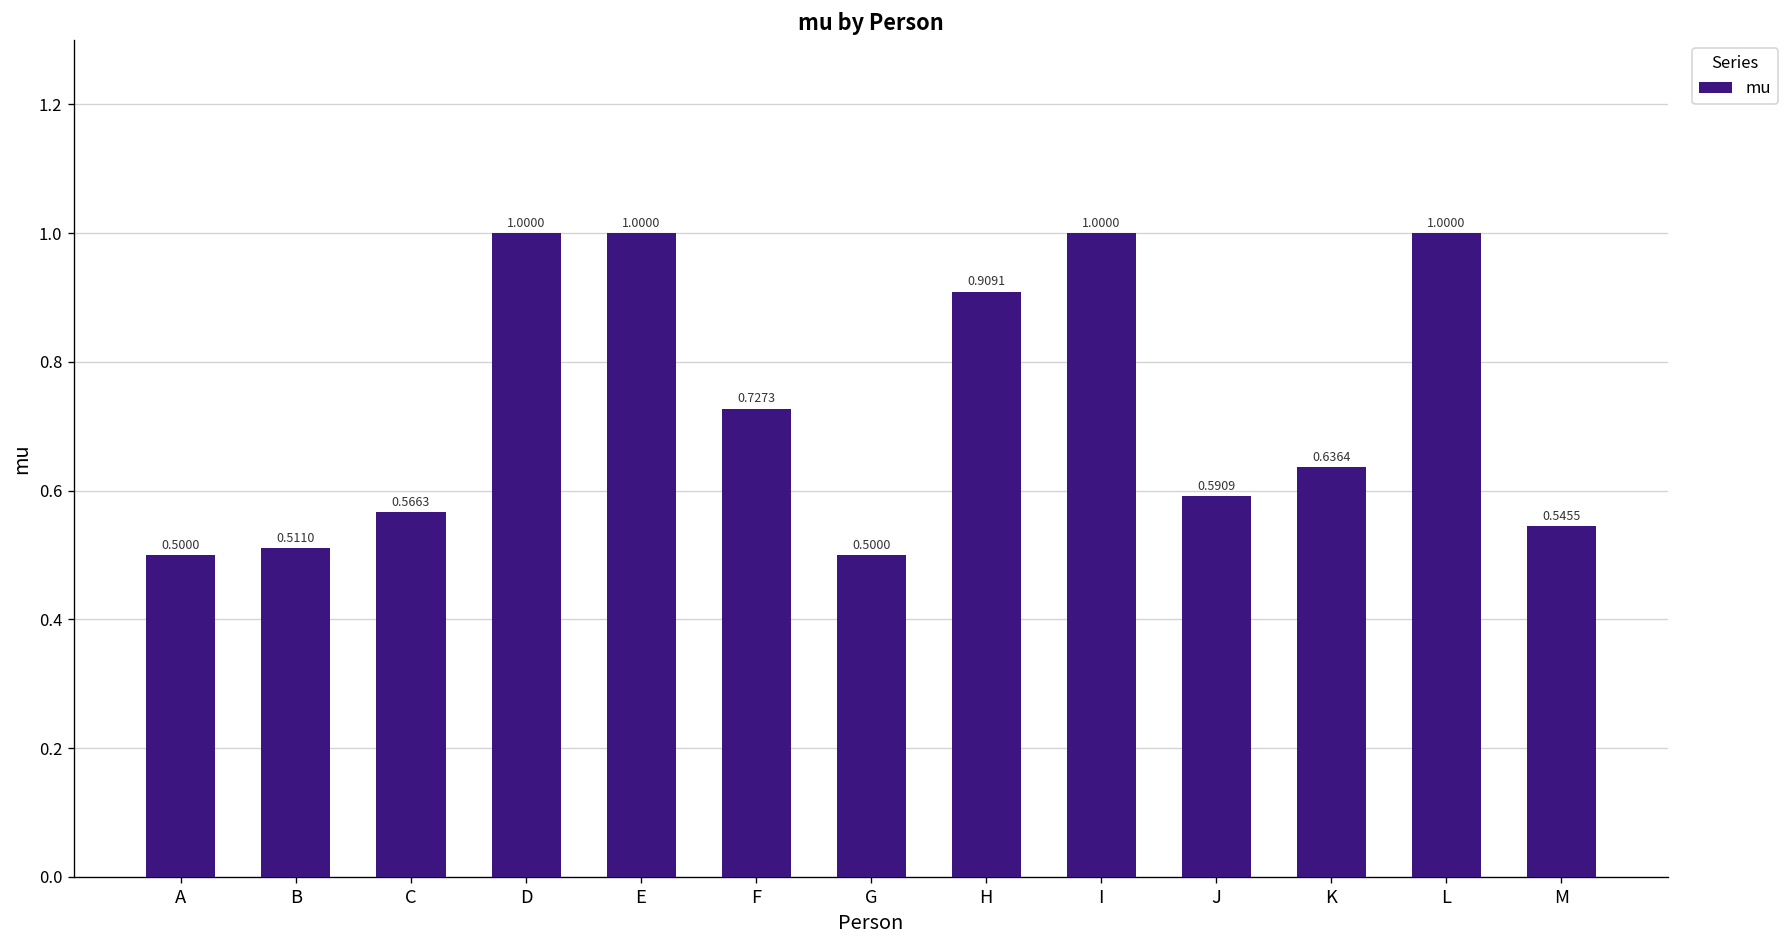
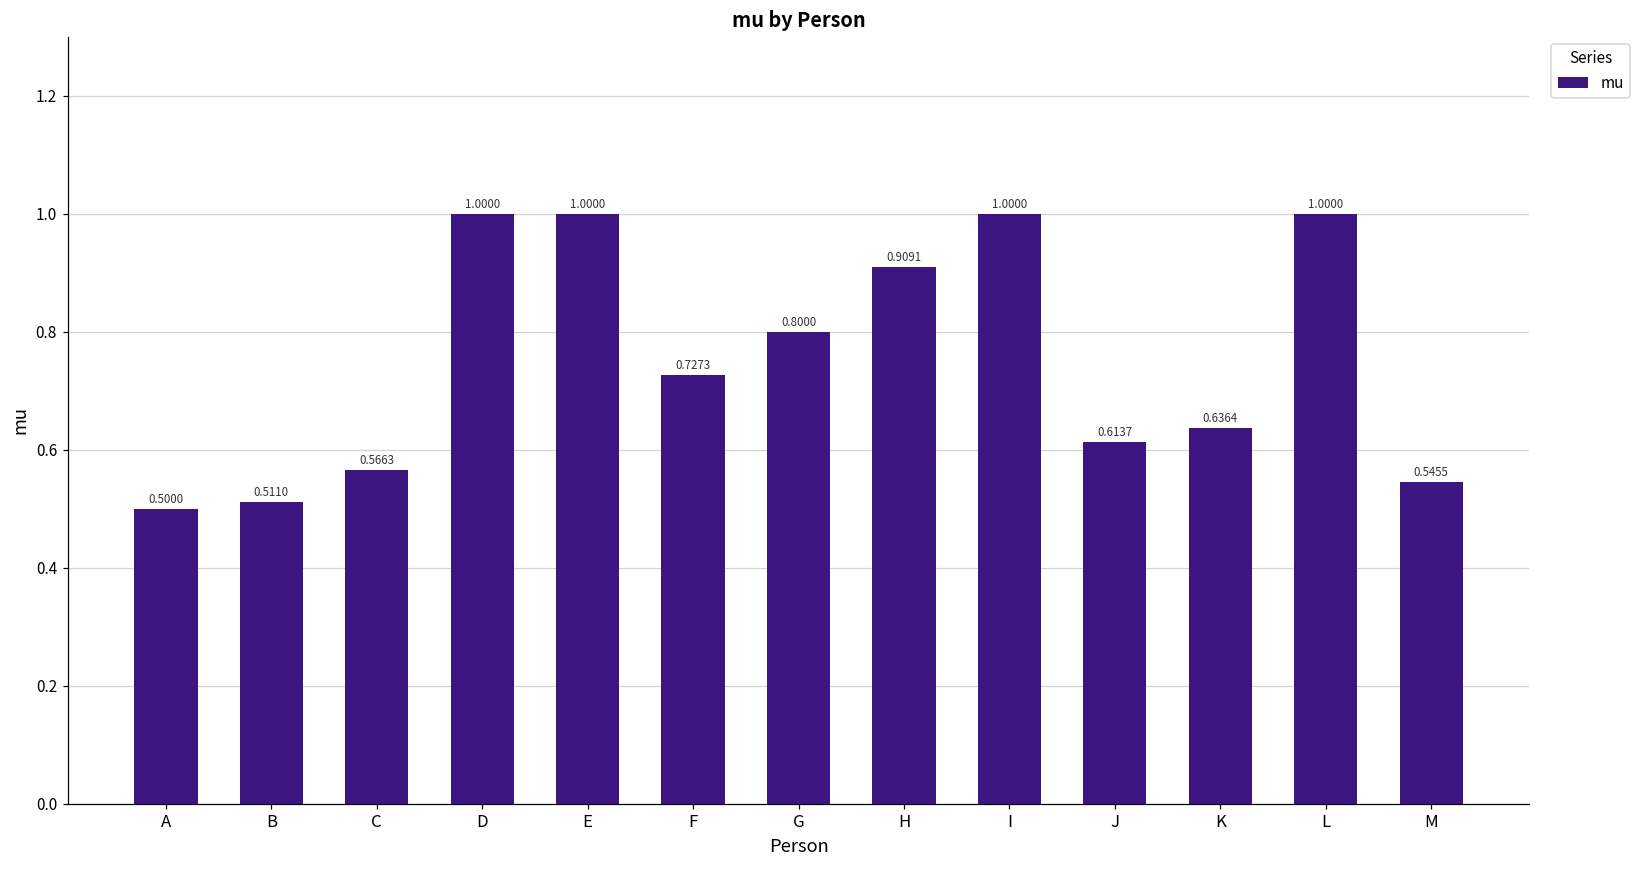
  {
    "A": 0.5000,
    "B": 0.5110,
    "C": 0.5663,
    "D": 1.0000,
    "E": 1.0000,
    "F": 0.7273,
-   "G": 0.5000,
+   "G": 0.8000,
    "H": 0.9091,
    "I": 1.0000,
-   "J": 0.5909,
+   "J": 0.6137,
    "K": 0.6364,
    "L": 1.0000,
    "M": 0.5455
  }
